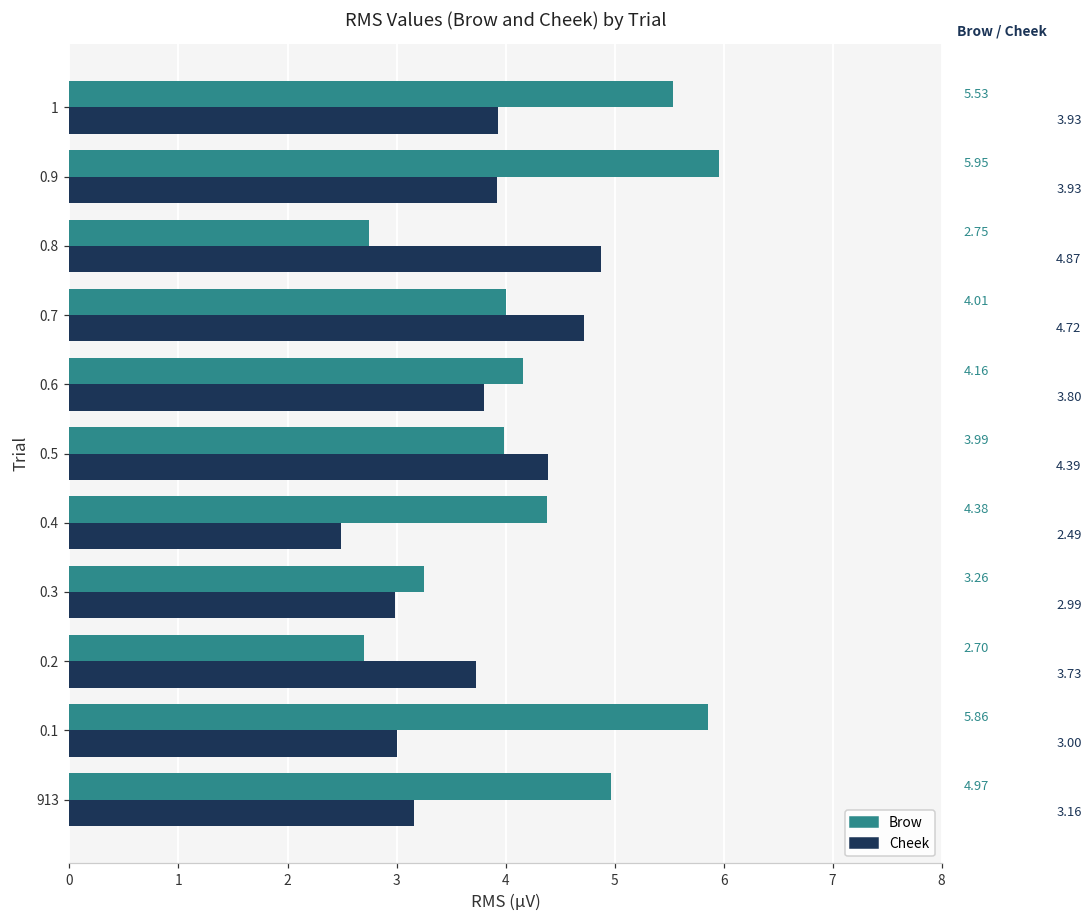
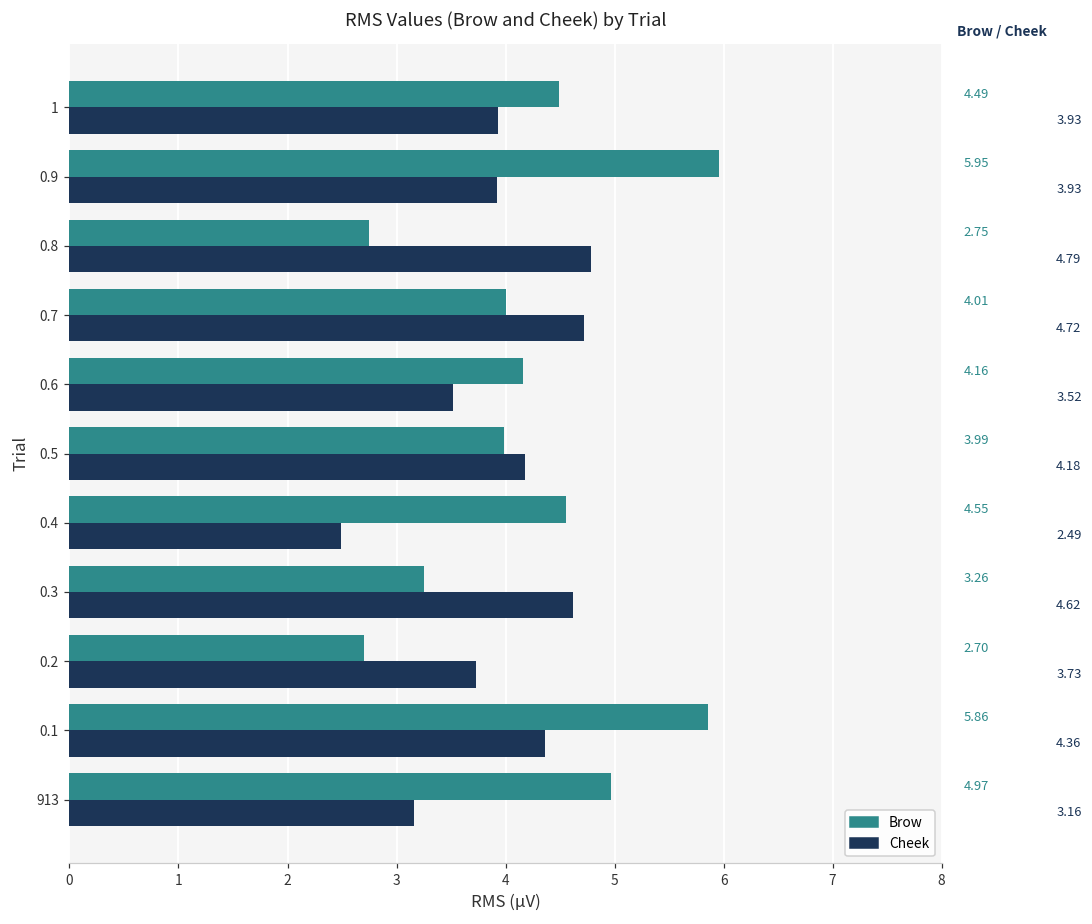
  {
    "Brow": {
-     "1": 5.53,
-     "0.4": 4.38
+     "1": 4.49,
+     "0.4": 4.55
    },
    "Cheek": {
-     "0.8": 4.87,
-     "0.6": 3.80,
-     "0.5": 4.39,
-     "0.3": 2.99,
-     "0.1": 3.00
+     "0.8": 4.79,
+     "0.6": 3.52,
+     "0.5": 4.18,
+     "0.3": 4.62,
+     "0.1": 4.36
    }
  }
